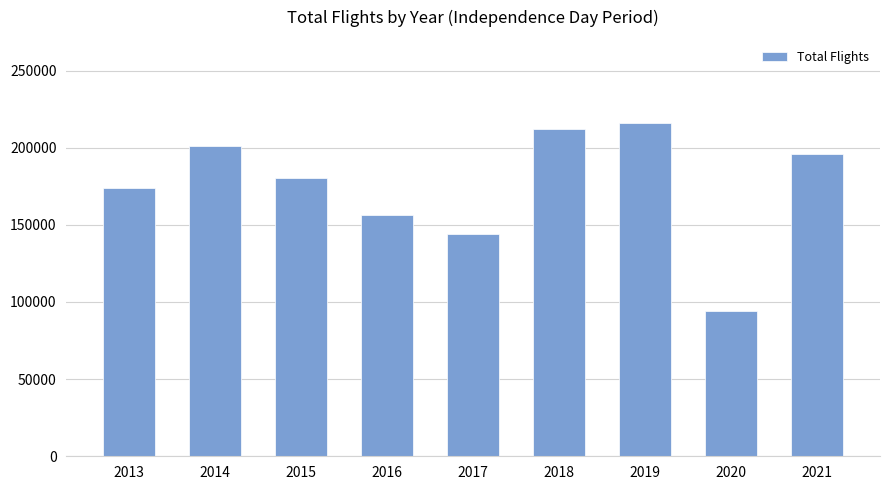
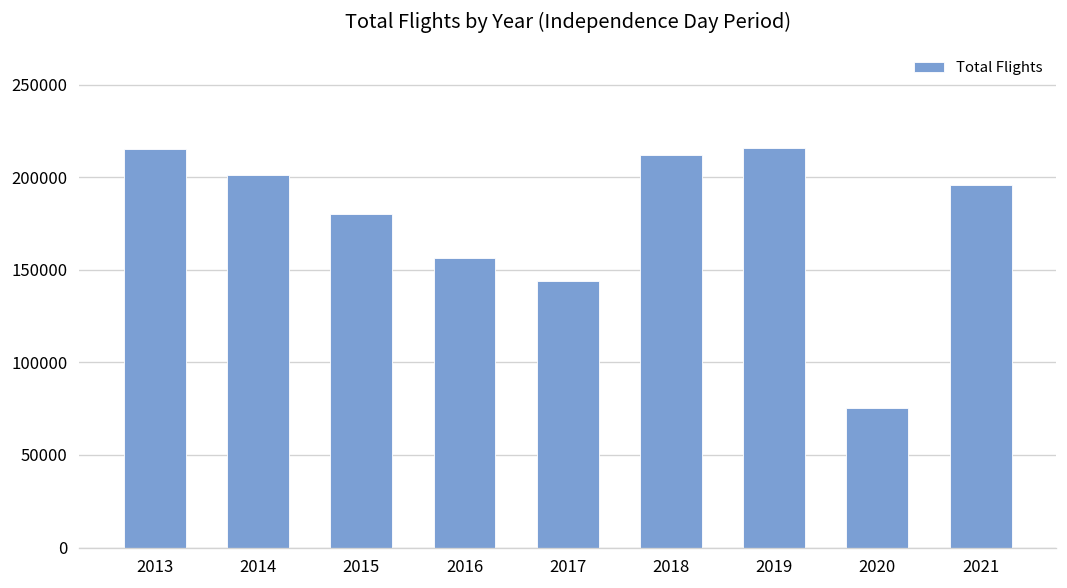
  {
-   "2013": 174000,
+   "2013": 215000,
    "2014": 201000,
    "2015": 180000,
    "2016": 156000,
    "2017": 144000,
    "2018": 212000,
    "2019": 216000,
-   "2020": 94000,
+   "2020": 75000,
    "2021": 196000
  }
